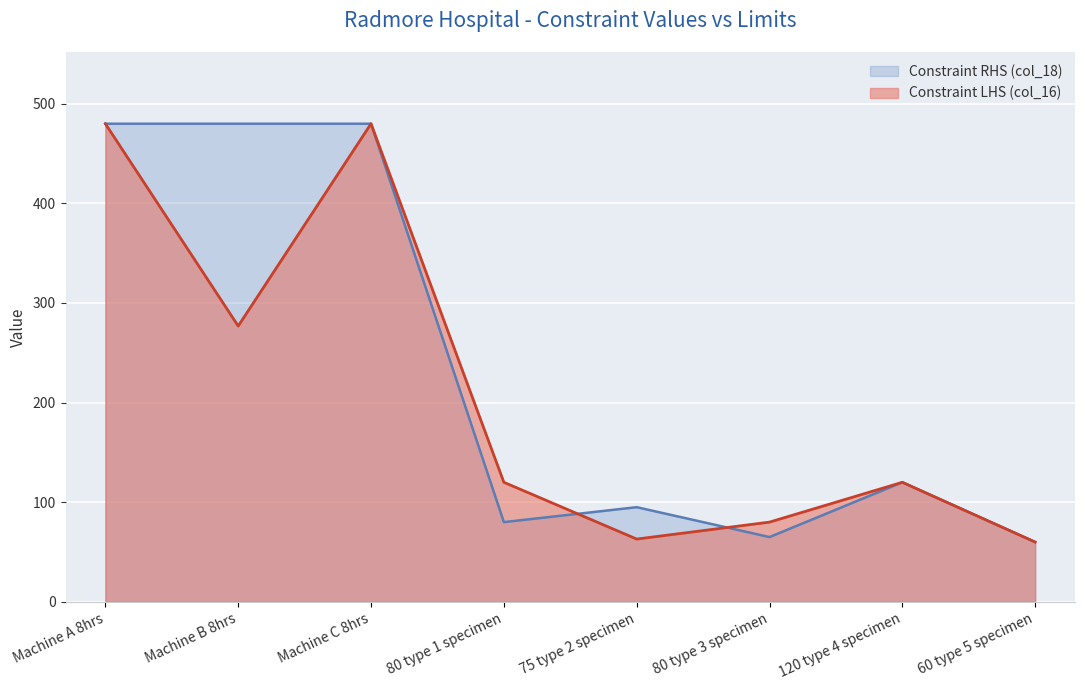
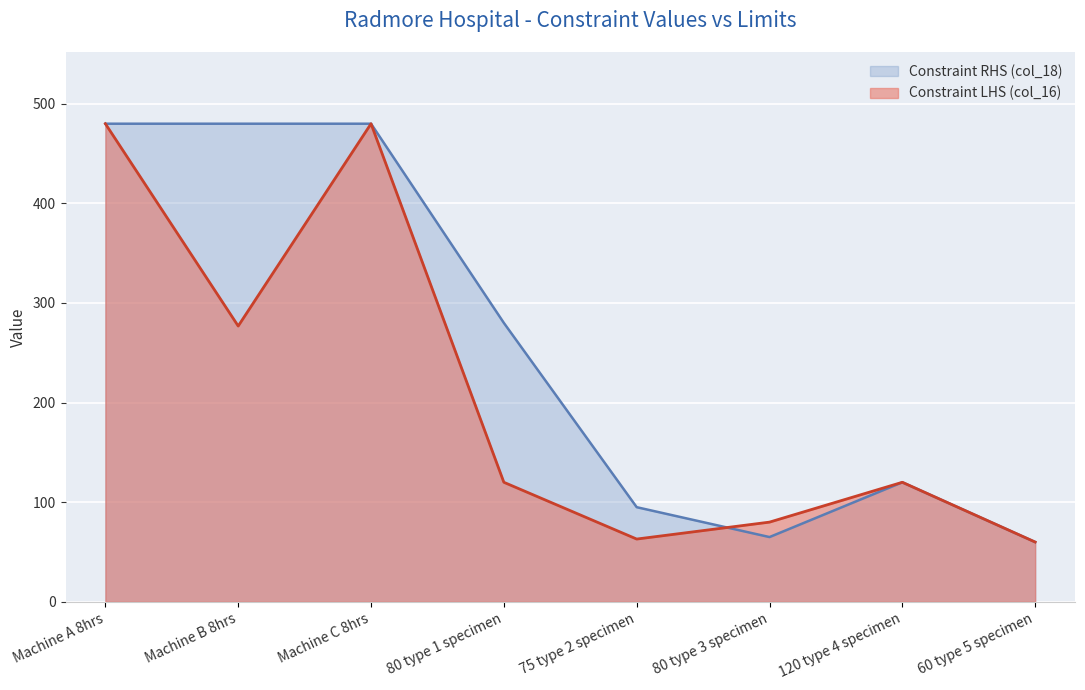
  {
    "Constraint RHS (col_18)": {
      "Machine B 8hrs": 480,
-     "80 type 1 specimen": 80,
+     "80 type 1 specimen": 280,
      "75 type 2 specimen": 100,
      "80 type 3 specimen": 70
    },
    "Constraint LHS (col_16)": {
      "Machine B 8hrs": 280,
      "80 type 1 specimen": 120,
      "75 type 2 specimen": 60,
      "80 type 3 specimen": 80
    }
  }
